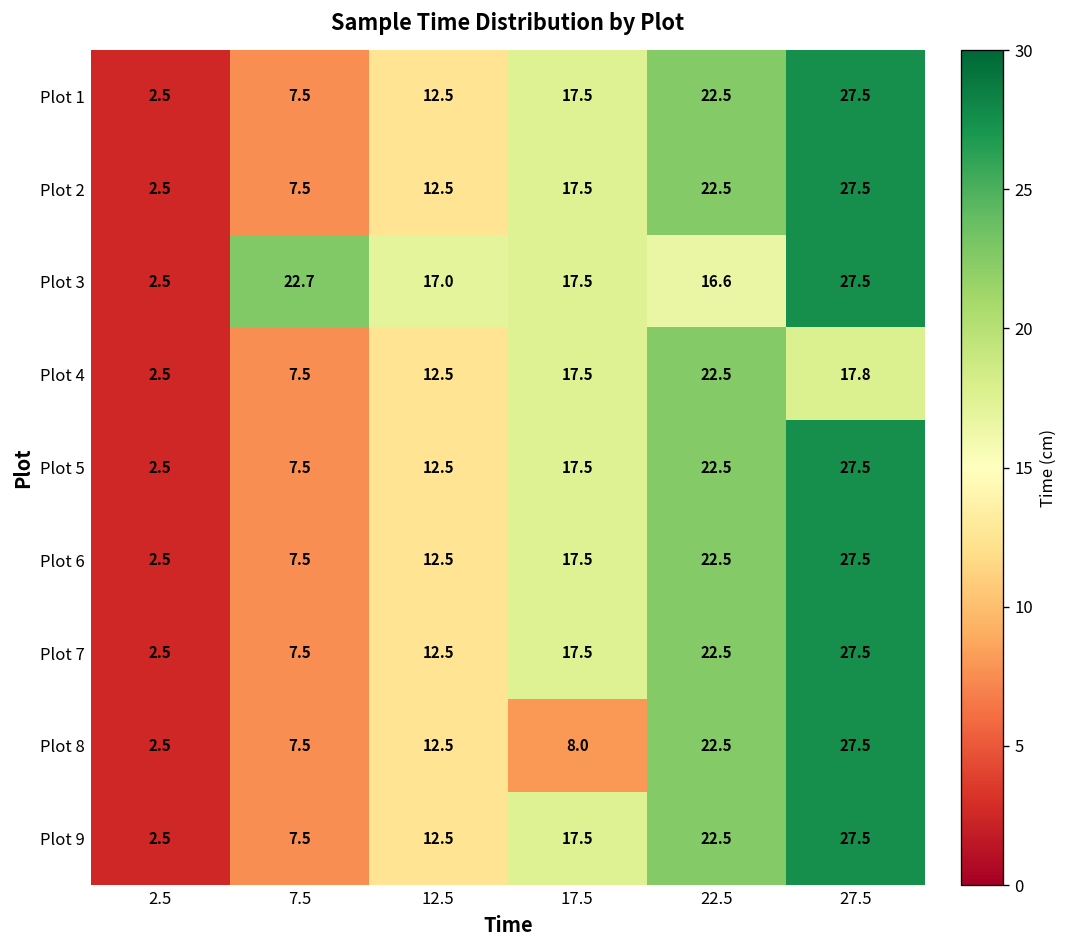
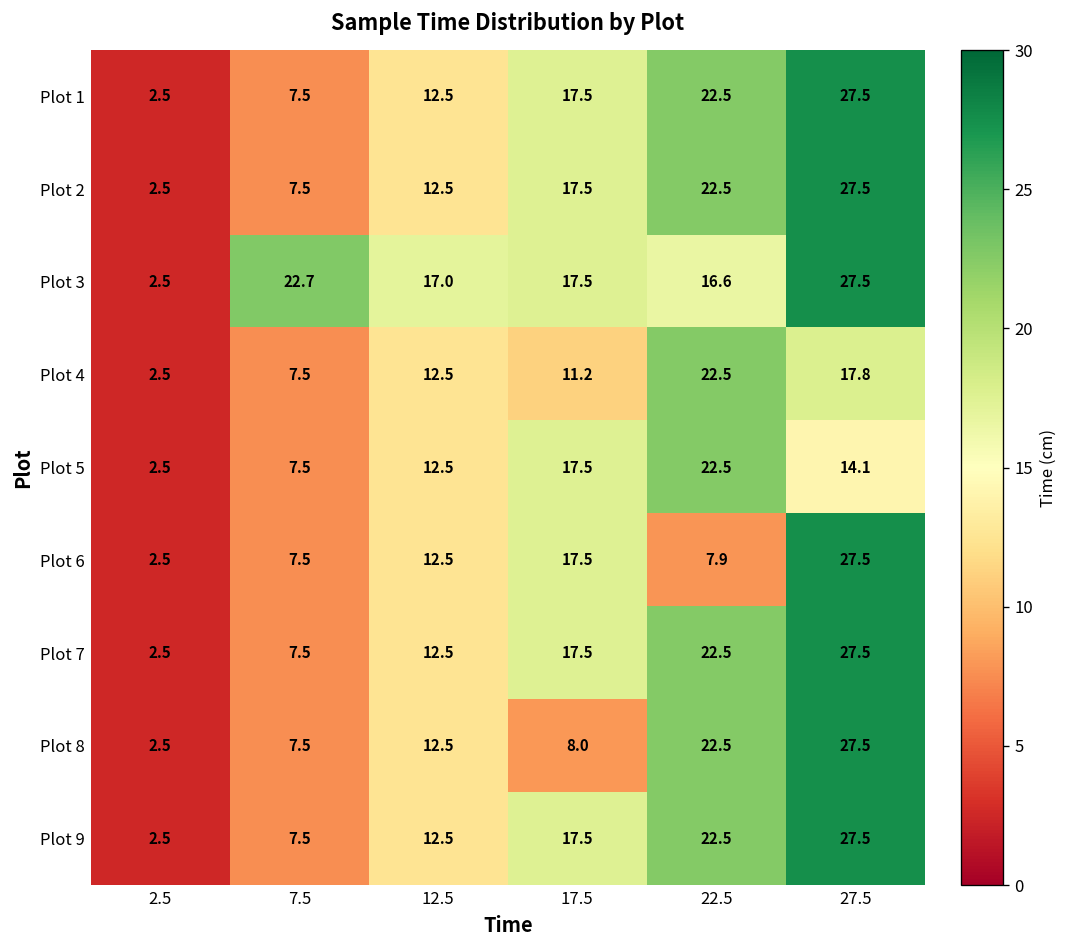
  {
    "Plot 1": {
      "2.5": 2.5,
      "7.5": 7.5,
      "12.5": 12.5,
      "17.5": 17.5,
      "22.5": 22.5,
      "27.5": 27.5
    },
    "Plot 2": {
      "2.5": 2.5,
      "7.5": 7.5,
      "12.5": 12.5,
      "17.5": 17.5,
      "22.5": 22.5,
      "27.5": 27.5
    },
    "Plot 3": {
      "2.5": 2.5,
      "7.5": 22.7,
      "12.5": 17.0,
      "17.5": 17.5,
      "22.5": 16.6,
      "27.5": 27.5
    },
    "Plot 4": {
      "2.5": 2.5,
      "7.5": 7.5,
      "12.5": 12.5,
-     "17.5": 17.5,
+     "17.5": 11.2,
      "22.5": 22.5,
      "27.5": 17.8
    },
    "Plot 5": {
      "2.5": 2.5,
      "7.5": 7.5,
      "12.5": 12.5,
      "17.5": 17.5,
      "22.5": 22.5,
-     "27.5": 27.5
+     "27.5": 14.1
    },
    "Plot 6": {
      "2.5": 2.5,
      "7.5": 7.5,
      "12.5": 12.5,
      "17.5": 17.5,
-     "22.5": 22.5,
+     "22.5": 7.9,
      "27.5": 27.5
    },
    "Plot 7": {
      "2.5": 2.5,
      "7.5": 7.5,
      "12.5": 12.5,
      "17.5": 17.5,
      "22.5": 22.5,
      "27.5": 27.5
    },
    "Plot 8": {
      "2.5": 2.5,
      "7.5": 7.5,
      "12.5": 12.5,
      "17.5": 8.0,
      "22.5": 22.5,
      "27.5": 27.5
    },
    "Plot 9": {
      "2.5": 2.5,
      "7.5": 7.5,
      "12.5": 12.5,
      "17.5": 17.5,
      "22.5": 22.5,
      "27.5": 27.5
    }
  }
